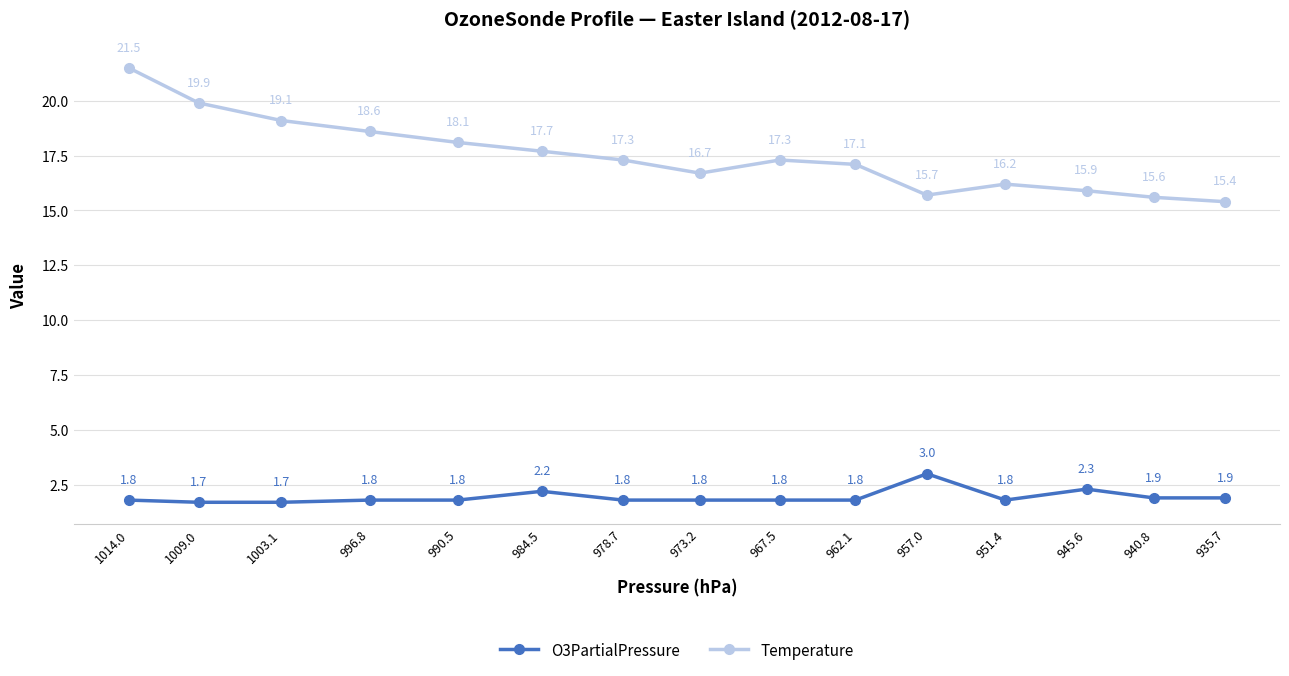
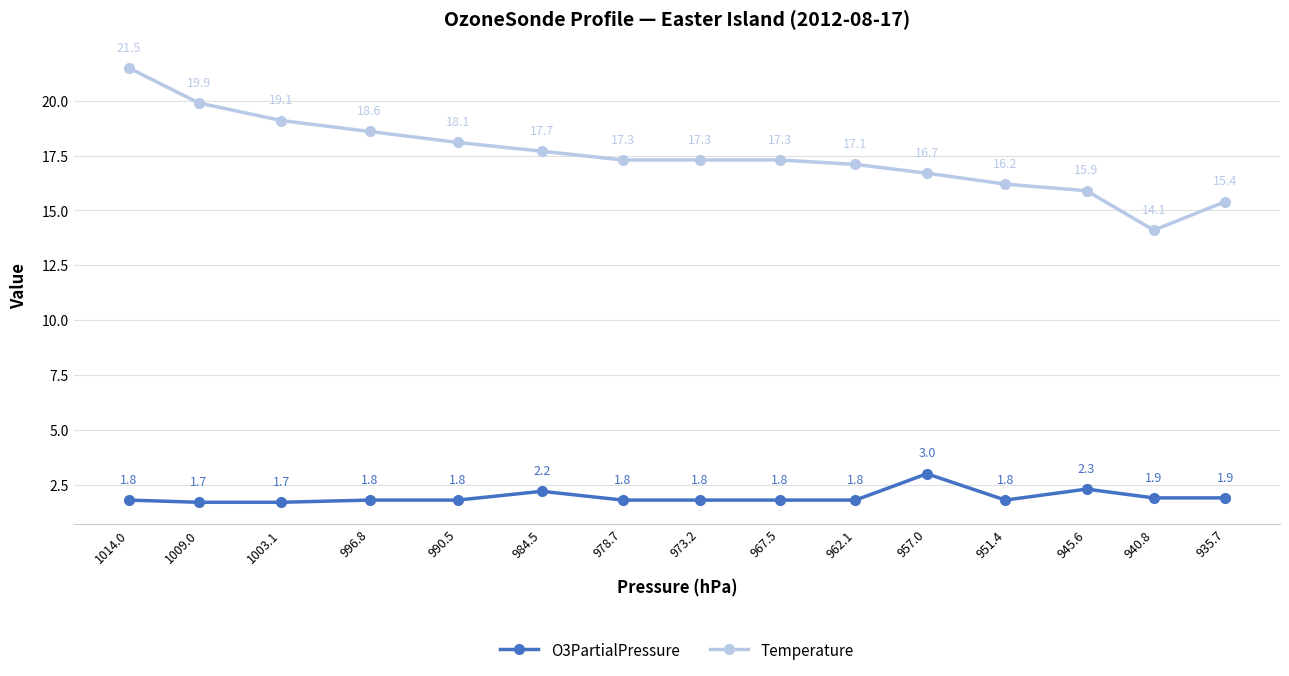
  {
    "O3PartialPressure": {
      "1014.0": 1.8,
      "1009.0": 1.7,
      "1003.1": 1.7,
      "996.8": 1.8,
      "990.5": 1.8,
      "984.5": 2.2,
      "978.7": 1.8,
      "973.2": 1.8,
      "967.5": 1.8,
      "962.1": 1.8,
      "957.0": 3.0,
      "951.4": 1.8,
      "945.6": 2.3,
      "940.8": 1.9,
      "935.7": 1.9
    },
    "Temperature": {
      "1014.0": 21.5,
      "1009.0": 19.9,
      "1003.1": 19.1,
      "996.8": 18.6,
      "990.5": 18.1,
      "984.5": 17.7,
      "978.7": 17.3,
-     "973.2": 16.7,
+     "973.2": 17.3,
      "967.5": 17.3,
      "962.1": 17.1,
-     "957.0": 15.7,
+     "957.0": 16.7,
      "951.4": 16.2,
      "945.6": 15.9,
-     "940.8": 15.6,
+     "940.8": 14.1,
      "935.7": 15.4
    }
  }
